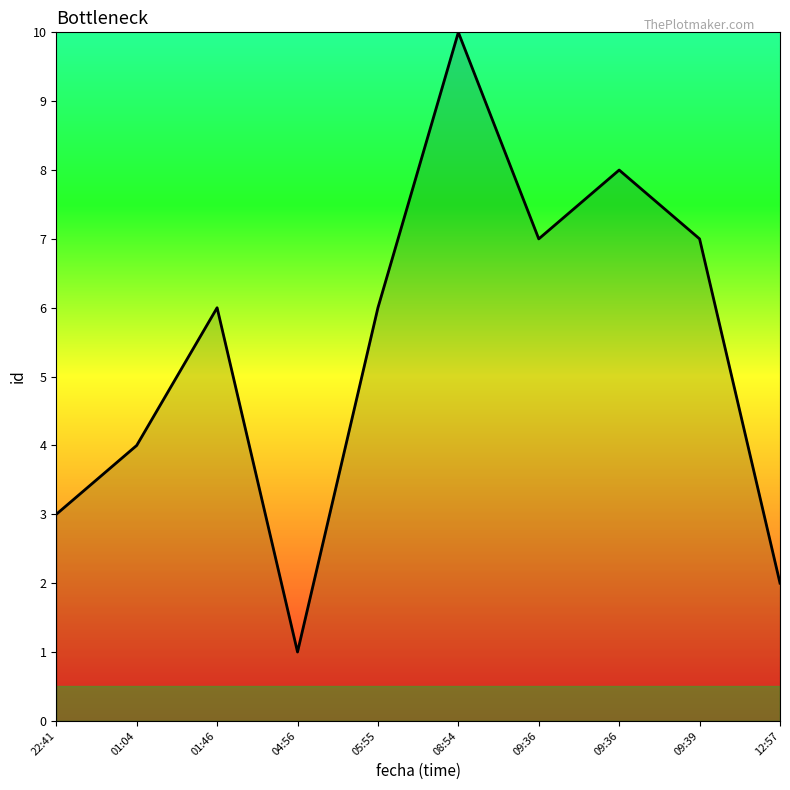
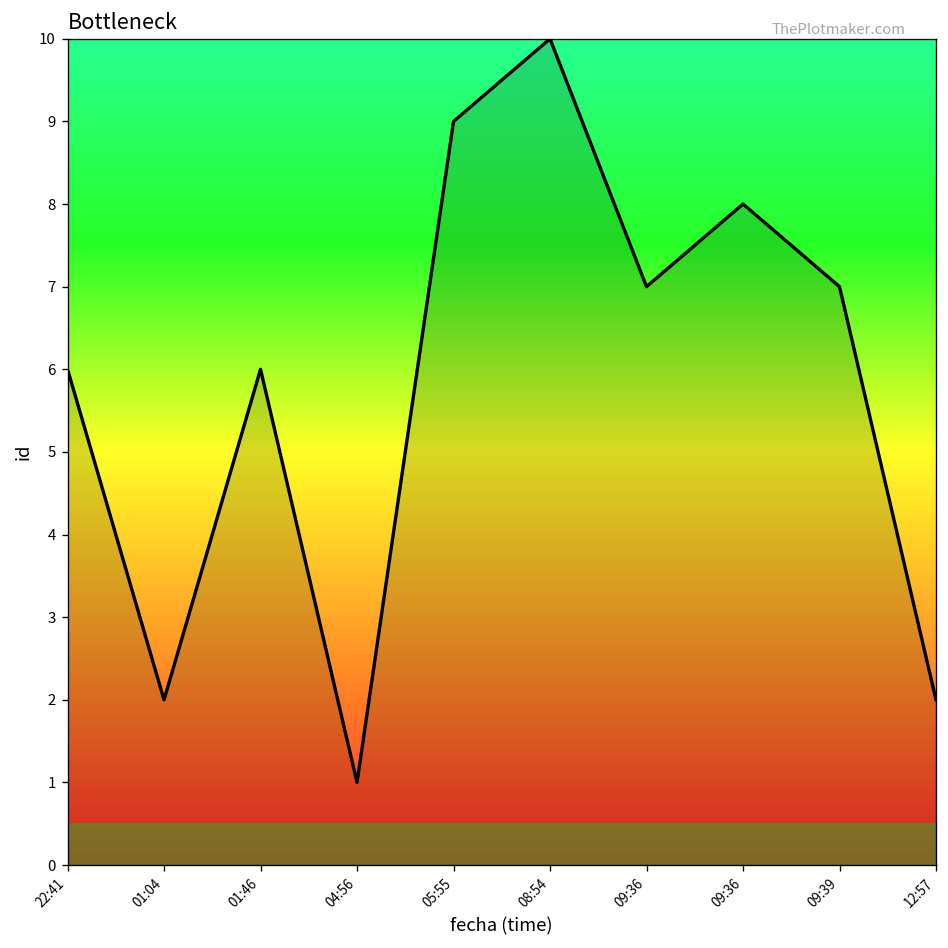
  {
-   "22:41": 3,
-   "01:04": 4,
+   "22:41": 6,
+   "01:04": 2,
    "01:46": 6,
    "04:56": 1,
-   "05:55": 6,
+   "05:55": 9,
    "08:54": 10,
    "09:39": 7,
    "12:57": 2
  }
